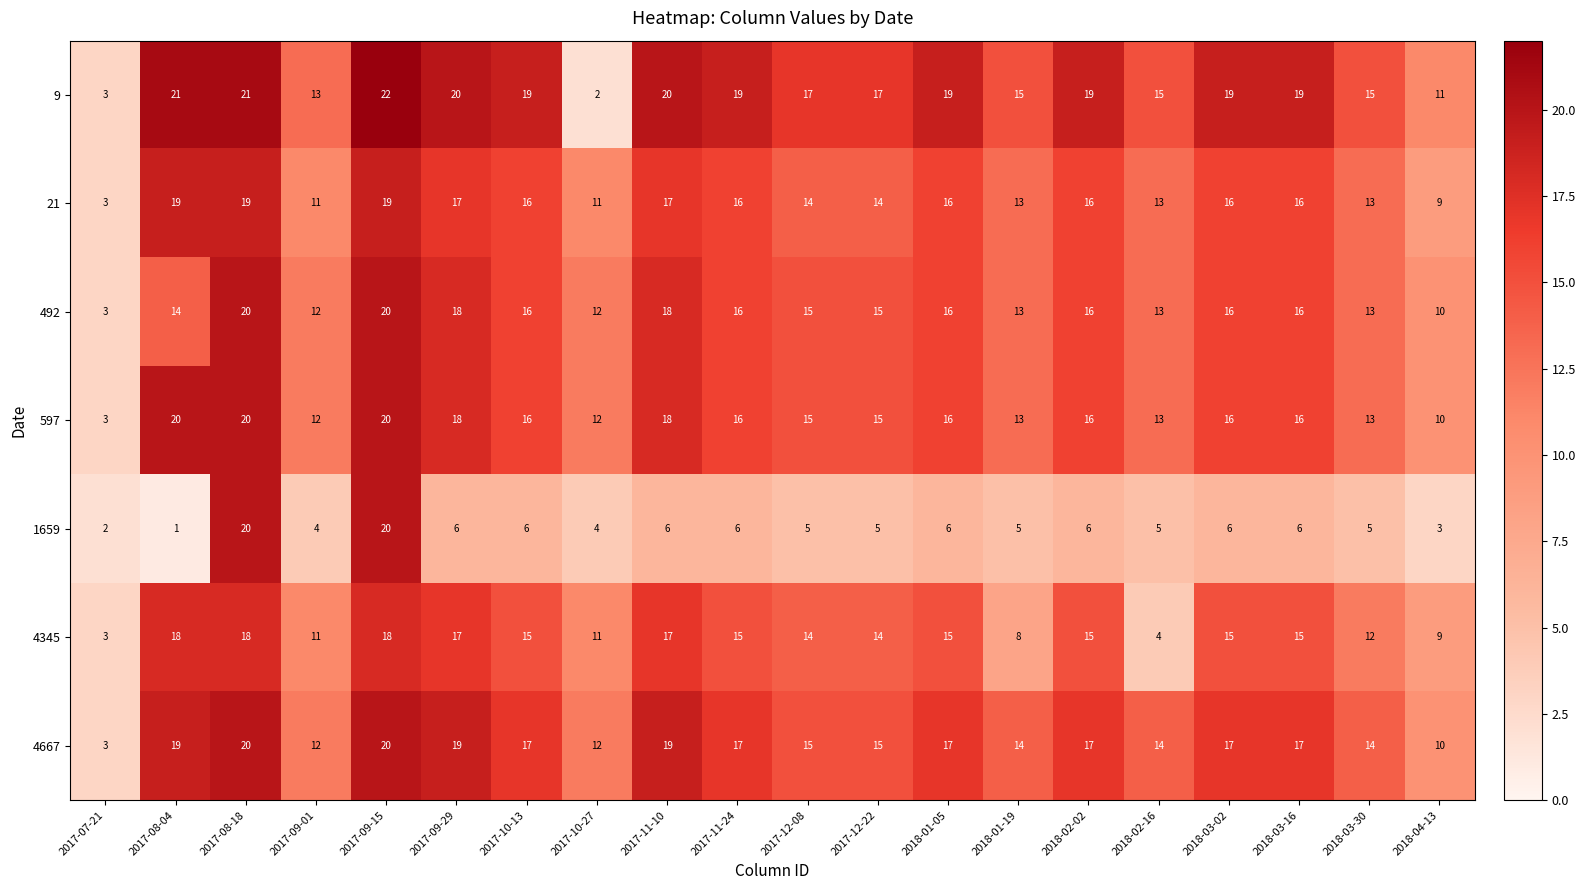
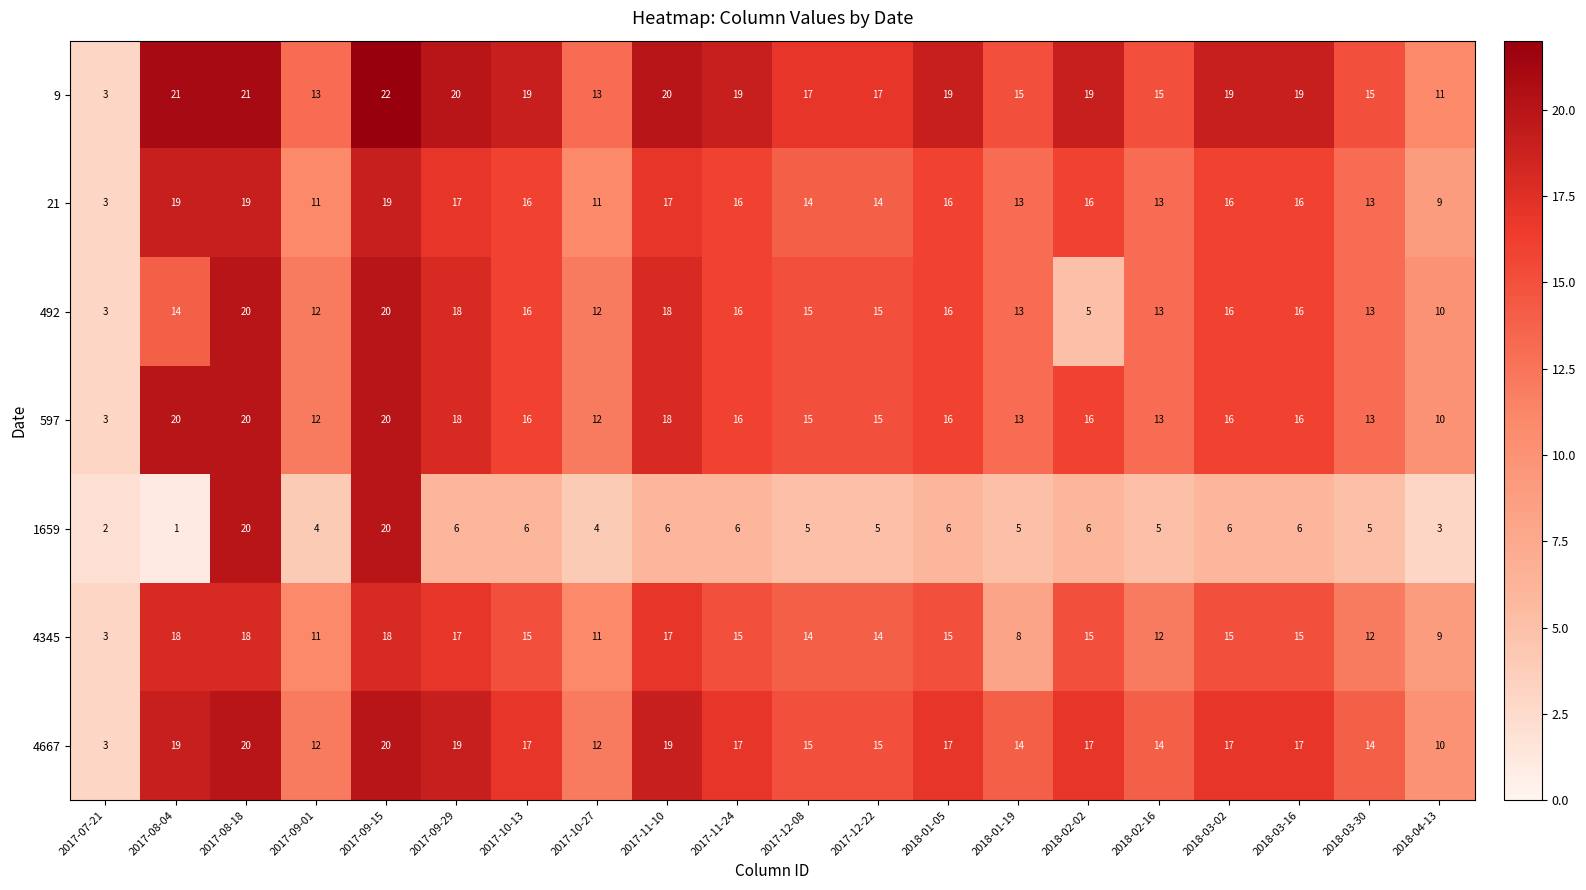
  {
    "9": {
      "2017-07-21": 3,
      "2017-08-04": 21,
      "2017-08-18": 21,
      "2017-09-01": 13,
      "2017-09-15": 22,
      "2017-09-29": 20,
      "2017-10-13": 19,
-     "2017-10-27": 2,
+     "2017-10-27": 13,
      "2017-11-10": 20,
      "2017-11-24": 19,
      "2017-12-08": 17,
      "2017-12-22": 17,
      "2018-01-05": 19,
      "2018-01-19": 15,
      "2018-02-02": 19,
      "2018-02-16": 15,
      "2018-03-02": 19,
      "2018-03-16": 19,
      "2018-03-30": 15,
      "2018-04-13": 11
    },
    "21": {
      "2017-07-21": 3,
      "2017-08-04": 19,
      "2017-08-18": 19,
      "2017-09-01": 11,
      "2017-09-15": 19,
      "2017-09-29": 17,
      "2017-10-13": 16,
      "2017-10-27": 11,
      "2017-11-10": 17,
      "2017-11-24": 16,
      "2017-12-08": 14,
      "2017-12-22": 14,
      "2018-01-05": 16,
      "2018-01-19": 13,
      "2018-02-02": 16,
      "2018-02-16": 13,
      "2018-03-02": 16,
      "2018-03-16": 16,
      "2018-03-30": 13,
      "2018-04-13": 9
    },
    "492": {
      "2017-07-21": 3,
      "2017-08-04": 14,
      "2017-08-18": 20,
      "2017-09-01": 12,
      "2017-09-15": 20,
      "2017-09-29": 18,
      "2017-10-13": 16,
      "2017-10-27": 12,
      "2017-11-10": 18,
      "2017-11-24": 16,
      "2017-12-08": 15,
      "2017-12-22": 15,
      "2018-01-05": 16,
      "2018-01-19": 13,
-     "2018-02-02": 16,
+     "2018-02-02": 5,
      "2018-02-16": 13,
      "2018-03-02": 16,
      "2018-03-16": 16,
      "2018-03-30": 13,
      "2018-04-13": 10
    },
    "597": {
      "2017-07-21": 3,
      "2017-08-04": 20,
      "2017-08-18": 20,
      "2017-09-01": 12,
      "2017-09-15": 20,
      "2017-09-29": 18,
      "2017-10-13": 16,
      "2017-10-27": 12,
      "2017-11-10": 18,
      "2017-11-24": 16,
      "2017-12-08": 15,
      "2017-12-22": 15,
      "2018-01-05": 16,
      "2018-01-19": 13,
      "2018-02-02": 16,
      "2018-02-16": 13,
      "2018-03-02": 16,
      "2018-03-16": 16,
      "2018-03-30": 13,
      "2018-04-13": 10
    },
    "1659": {
      "2017-07-21": 2,
      "2017-08-04": 1,
      "2017-08-18": 20,
      "2017-09-01": 4,
      "2017-09-15": 20,
      "2017-09-29": 6,
      "2017-10-13": 6,
      "2017-10-27": 4,
      "2017-11-10": 6,
      "2017-11-24": 6,
      "2017-12-08": 5,
      "2017-12-22": 5,
      "2018-01-05": 6,
      "2018-01-19": 5,
      "2018-02-02": 6,
      "2018-02-16": 5,
      "2018-03-02": 6,
      "2018-03-16": 6,
      "2018-03-30": 5,
      "2018-04-13": 3
    },
    "4345": {
      "2017-07-21": 3,
      "2017-08-04": 18,
      "2017-08-18": 18,
      "2017-09-01": 11,
      "2017-09-15": 18,
      "2017-09-29": 17,
      "2017-10-13": 15,
      "2017-10-27": 11,
      "2017-11-10": 17,
      "2017-11-24": 15,
      "2017-12-08": 14,
      "2017-12-22": 14,
      "2018-01-05": 15,
      "2018-01-19": 8,
      "2018-02-02": 15,
-     "2018-02-16": 4,
+     "2018-02-16": 12,
      "2018-03-02": 15,
      "2018-03-16": 15,
      "2018-03-30": 12,
      "2018-04-13": 9
    },
    "4667": {
      "2017-07-21": 3,
      "2017-08-04": 19,
      "2017-08-18": 20,
      "2017-09-01": 12,
      "2017-09-15": 20,
      "2017-09-29": 19,
      "2017-10-13": 17,
      "2017-10-27": 12,
      "2017-11-10": 19,
      "2017-11-24": 17,
      "2017-12-08": 15,
      "2017-12-22": 15,
      "2018-01-05": 17,
      "2018-01-19": 14,
      "2018-02-02": 17,
      "2018-02-16": 14,
      "2018-03-02": 17,
      "2018-03-16": 17,
      "2018-03-30": 14,
      "2018-04-13": 10
    }
  }
